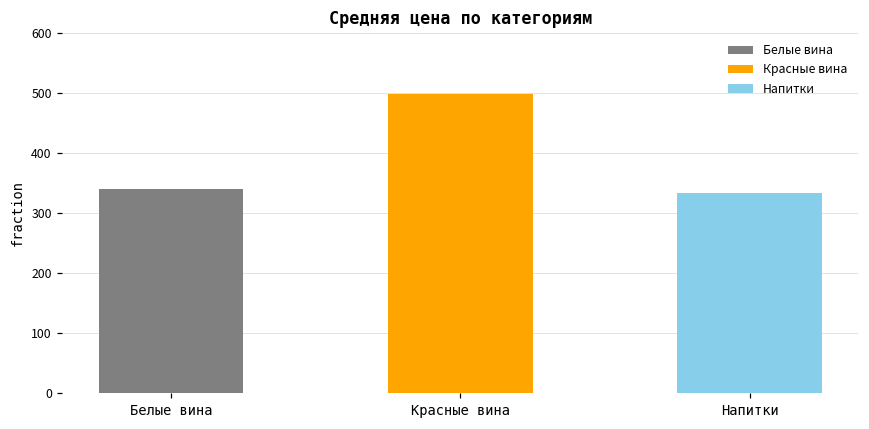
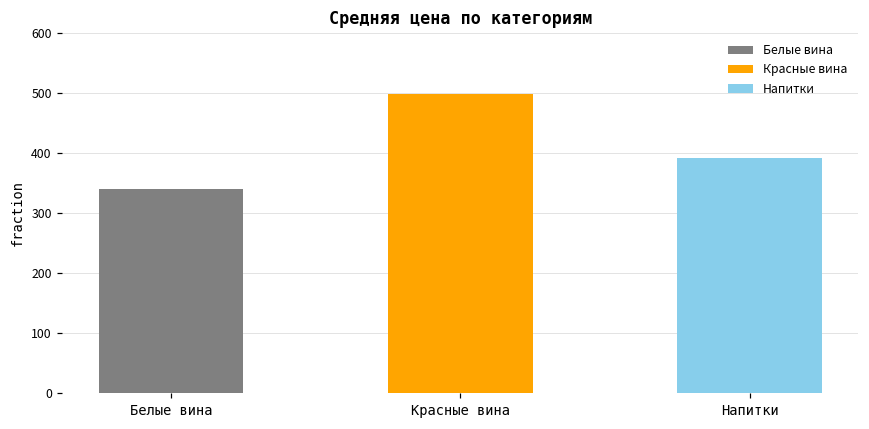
  {
    "Белые вина": 340,
    "Красные вина": 500,
-   "Напитки": 330
+   "Напитки": 390
  }
